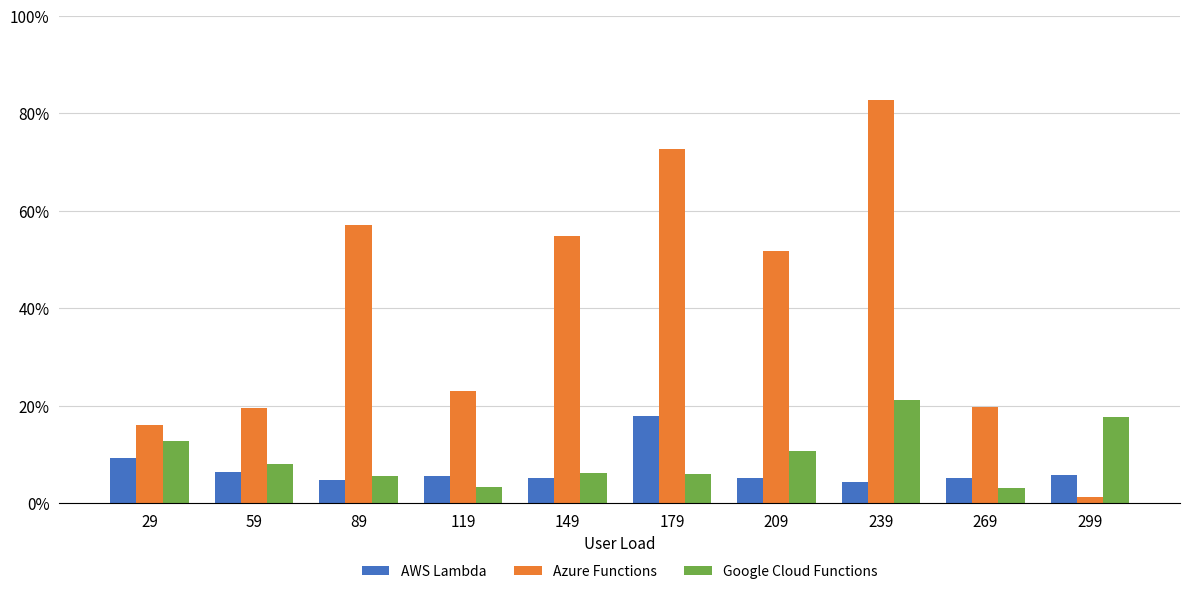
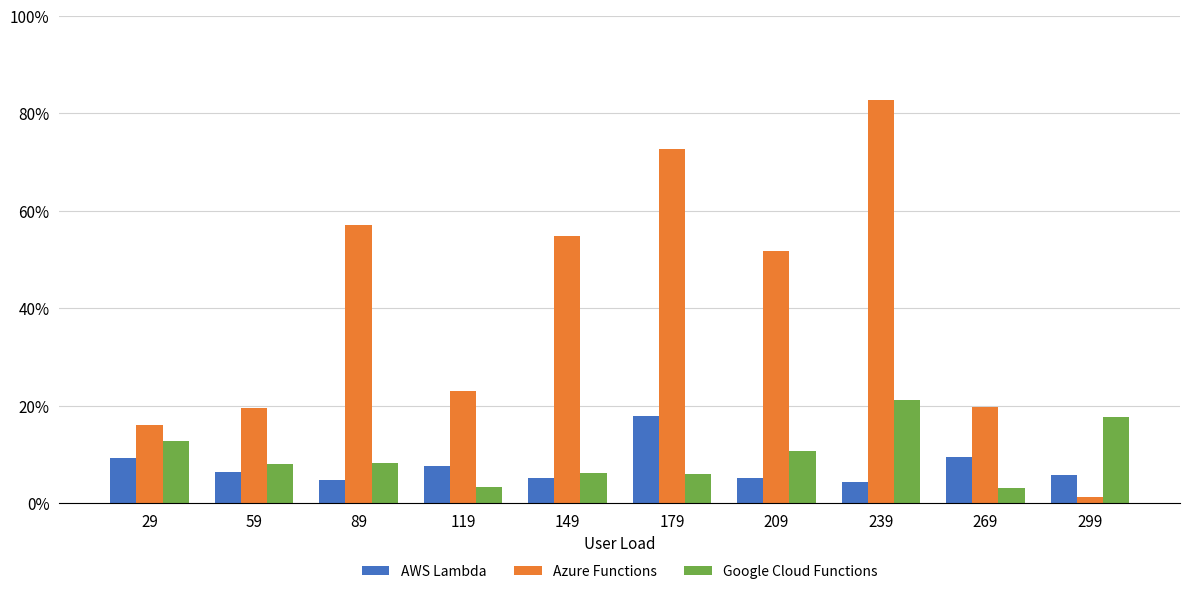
  {
    "AWS Lambda": {
      "29": "9%",
      "59": "6%",
      "89": "5%",
-     "119": "6%",
+     "119": "8%",
      "149": "5%",
      "179": "18%",
      "209": "5%",
      "239": "4%",
-     "269": "5%",
+     "269": "9%",
      "299": "6%"
    },
    "Azure Functions": {
      "29": "16%",
      "59": "20%",
      "89": "57%",
      "119": "23%",
      "149": "55%",
      "179": "73%",
      "209": "52%",
      "239": "83%",
      "269": "20%",
      "299": "1%"
    },
    "Google Cloud Functions": {
      "29": "13%",
      "59": "8%",
-     "89": "6%",
+     "89": "8%",
      "119": "3%",
      "149": "6%",
      "179": "6%",
      "209": "11%",
      "239": "21%",
      "269": "3%",
      "299": "18%"
    }
  }
